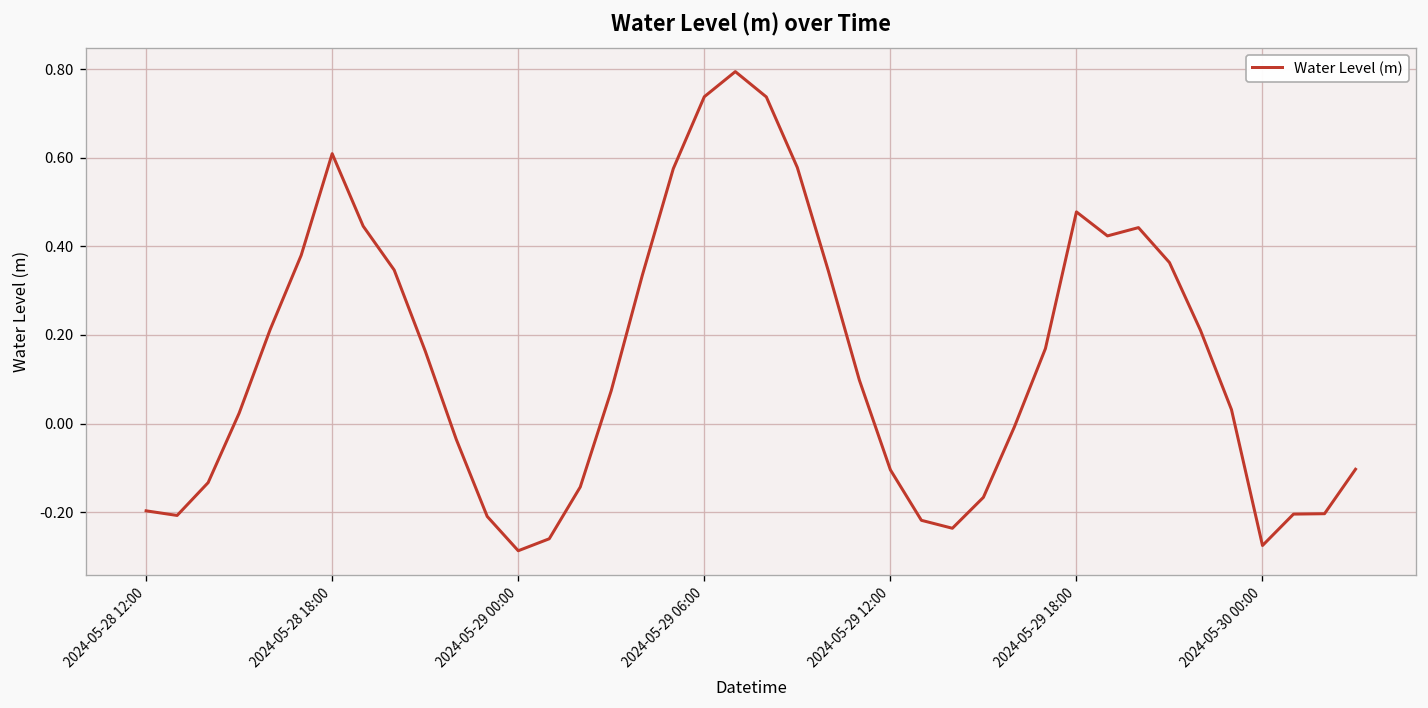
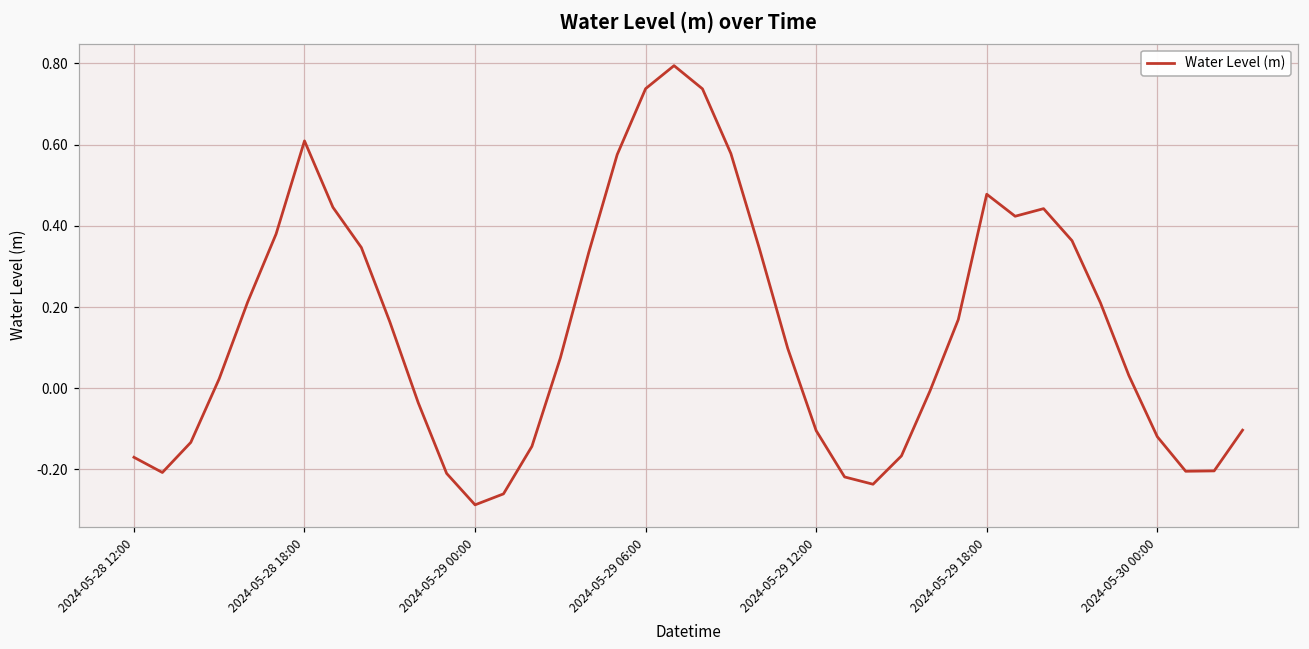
  {
-   "2024-05-28 12:00": -0.20,
+   "2024-05-28 12:00": -0.17,
    "2024-05-28 18:00": 0.61,
    "2024-05-29 00:00": -0.29,
    "2024-05-29 06:00": 0.74,
    "2024-05-29 12:00": -0.10,
    "2024-05-29 18:00": 0.48,
-   "2024-05-30 00:00": -0.28
+   "2024-05-30 00:00": -0.12
  }
